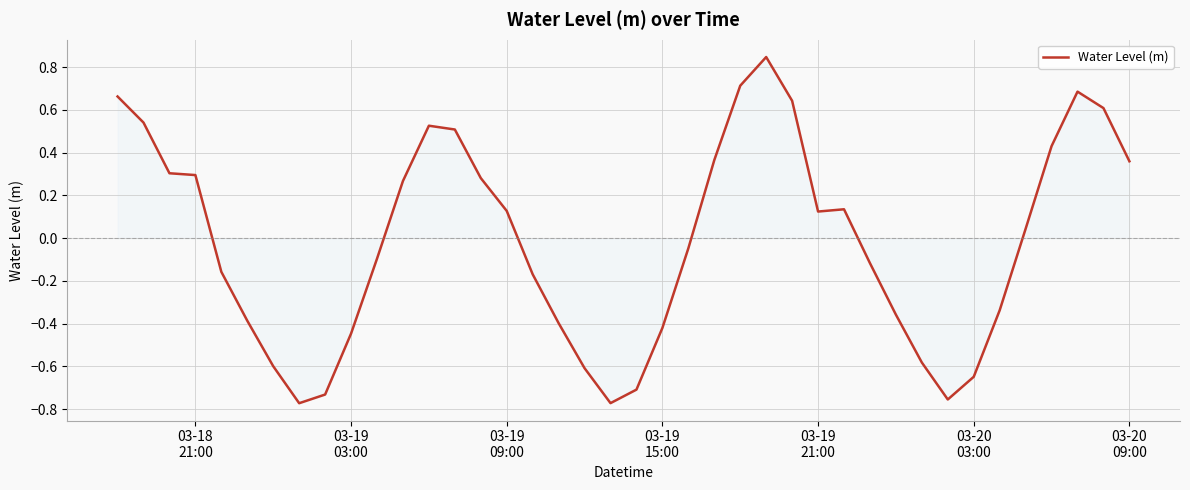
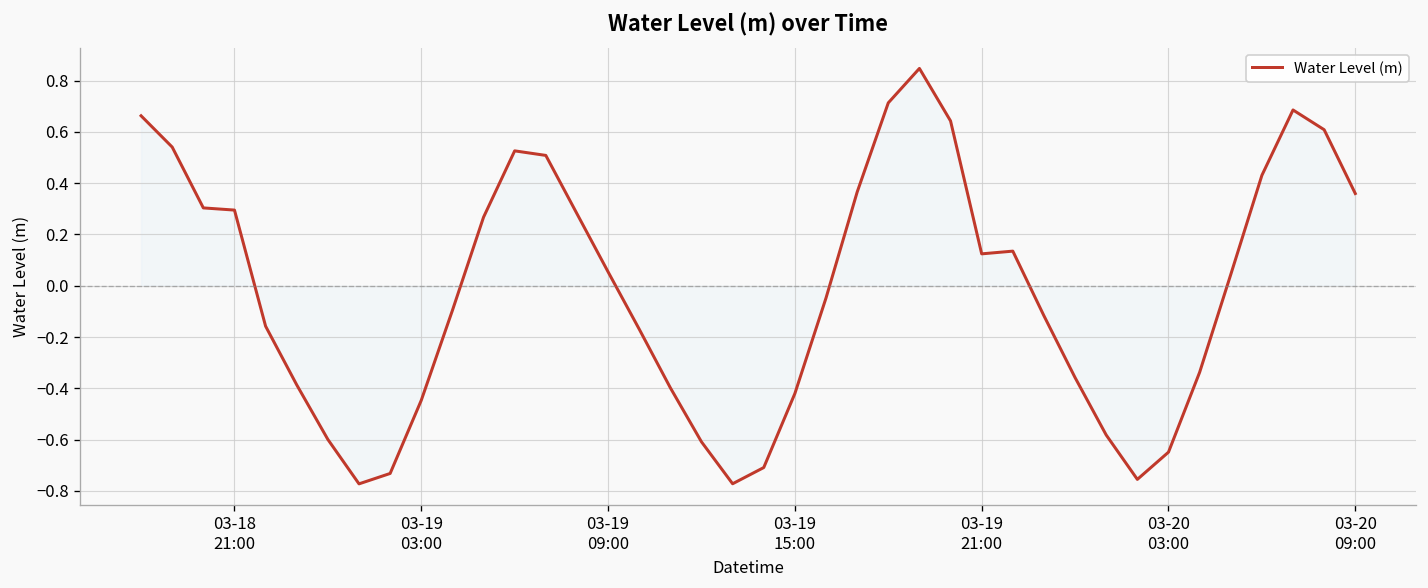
  {
    "Water Level (m)": {
      "03-19 03:00": -0.45,
-     "03-19 09:00": 0.13,
+     "03-19 09:00": 0.05,
      "03-19 15:00": -0.42,
      "03-20 03:00": -0.65
    }
  }
